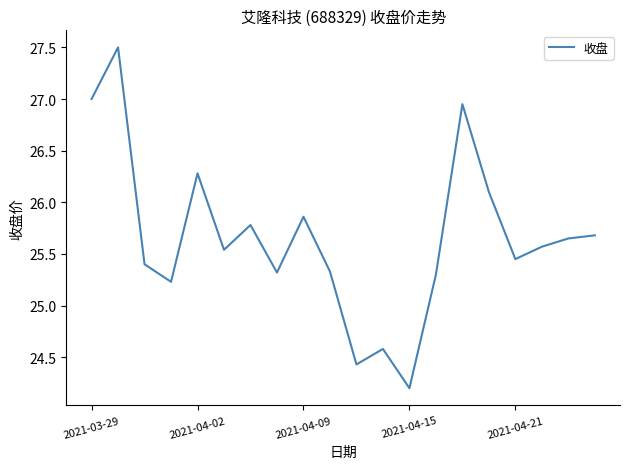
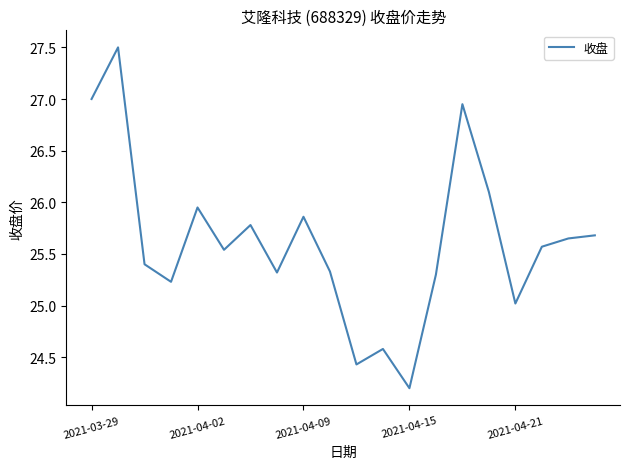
  {
    "2021-03-29": 27.00,
-   "2021-04-02": 26.28,
+   "2021-04-02": 25.95,
    "2021-04-09": 25.86,
    "2021-04-15": 24.20,
-   "2021-04-21": 25.45
+   "2021-04-21": 25.02
  }
